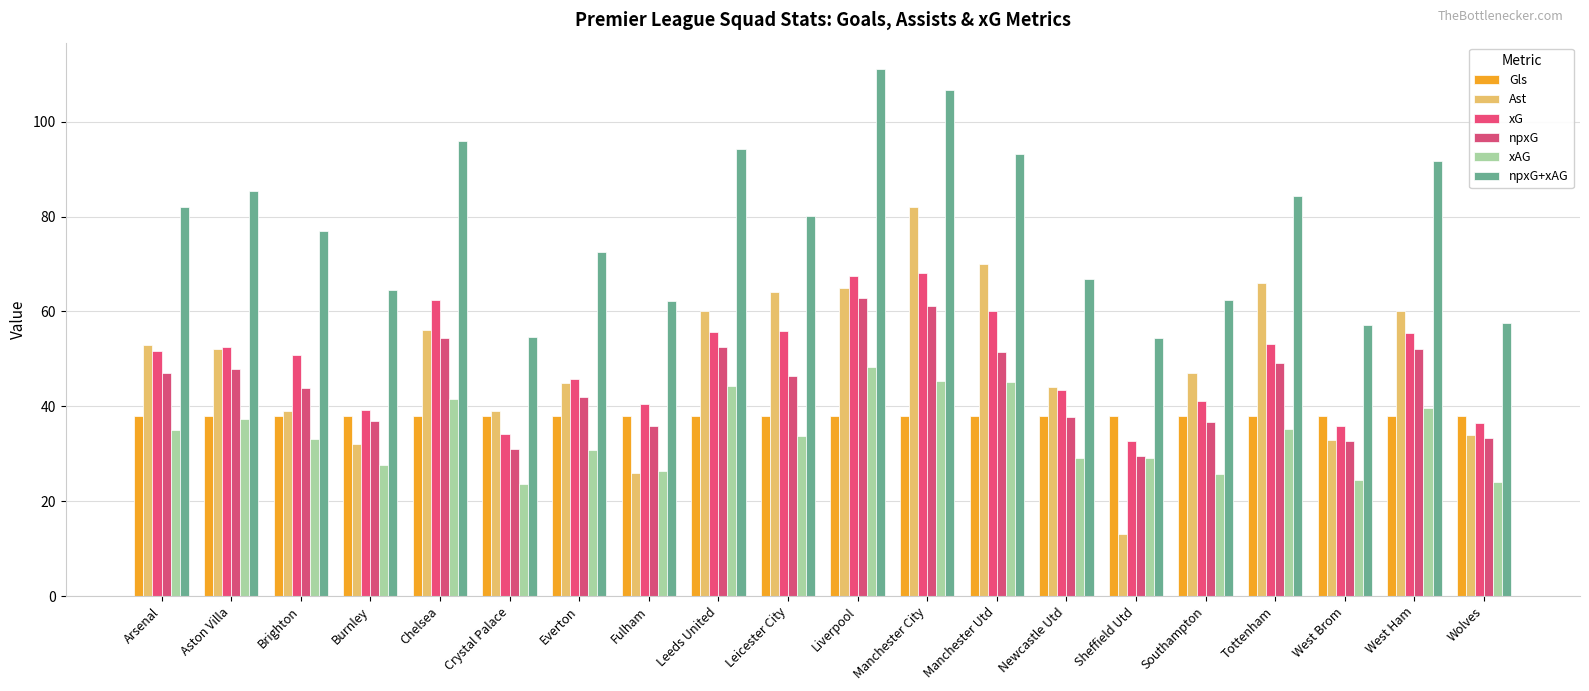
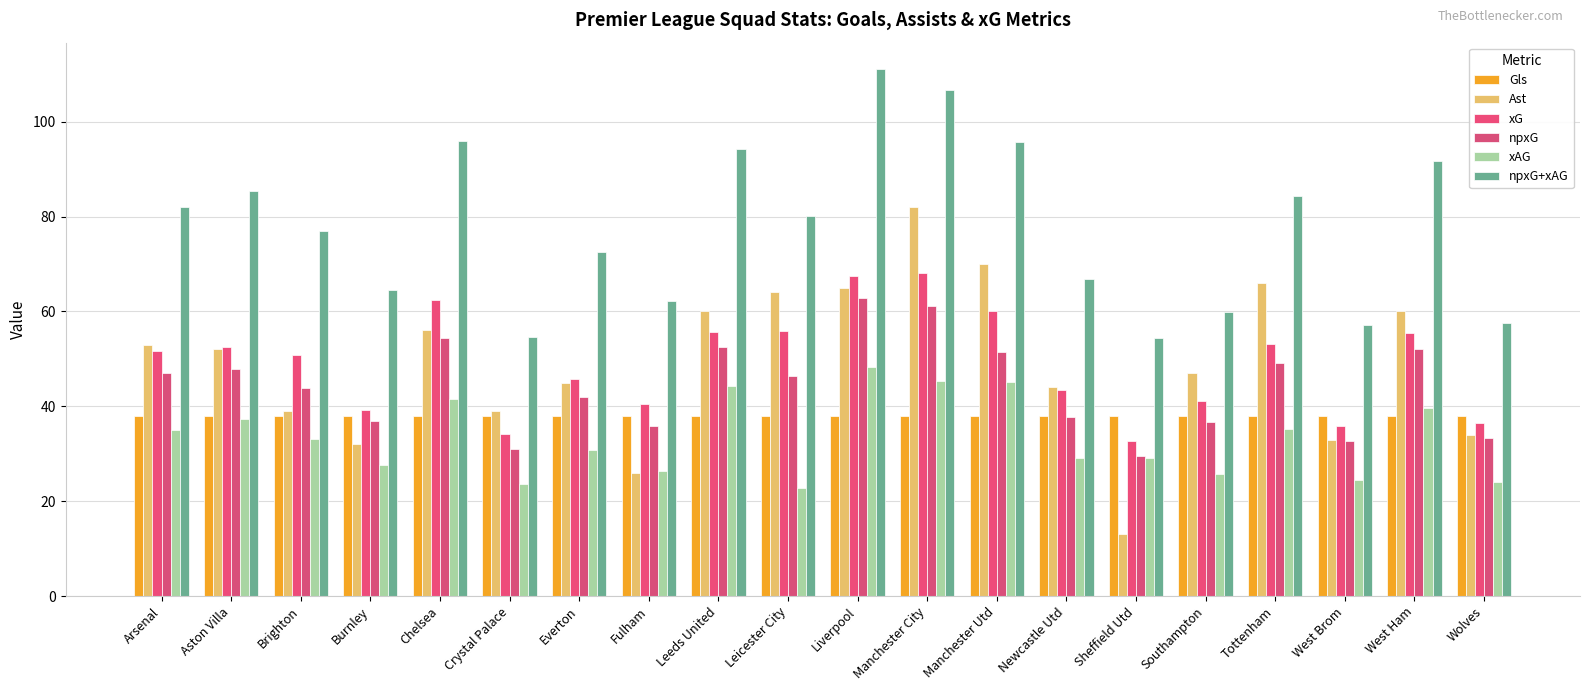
  {
    "Gls": {
      "Arsenal": 38,
      "Aston Villa": 38,
      "Brighton": 38,
      "Burnley": 38,
      "Chelsea": 38,
      "Crystal Palace": 38,
      "Everton": 38,
      "Fulham": 38,
      "Leeds United": 38,
      "Leicester City": 38,
      "Liverpool": 38,
      "Manchester City": 38,
      "Manchester Utd": 38,
      "Newcastle Utd": 38,
      "Sheffield Utd": 38,
      "Southampton": 38,
      "Tottenham": 38,
      "West Brom": 38,
      "West Ham": 38,
      "Wolves": 38
    },
    "Ast": {
      "Arsenal": 53,
      "Aston Villa": 52,
      "Brighton": 39,
      "Burnley": 32,
      "Chelsea": 56,
      "Crystal Palace": 39,
      "Everton": 45,
      "Fulham": 26,
      "Leeds United": 60,
      "Leicester City": 64,
      "Liverpool": 65,
      "Manchester City": 82,
      "Manchester Utd": 70,
      "Newcastle Utd": 44,
      "Sheffield Utd": 13,
      "Southampton": 47,
      "Tottenham": 66,
      "West Brom": 33,
      "West Ham": 60,
      "Wolves": 34
    },
    "xAG": {
      "Arsenal": 35,
      "Aston Villa": 37,
      "Brighton": 33,
      "Burnley": 28,
      "Chelsea": 42,
      "Crystal Palace": 24,
      "Everton": 31,
      "Fulham": 26,
      "Leeds United": 44,
-     "Leicester City": 34,
+     "Leicester City": 23,
      "Liverpool": 48,
      "Manchester City": 45,
      "Manchester Utd": 45,
      "Newcastle Utd": 29,
      "Sheffield Utd": 29,
      "Southampton": 26,
      "Tottenham": 35,
      "West Brom": 24,
      "West Ham": 40,
      "Wolves": 24
    },
    "npxG+xAG": {
      "Arsenal": 82,
      "Aston Villa": 85,
      "Brighton": 77,
      "Burnley": 65,
      "Chelsea": 96,
      "Crystal Palace": 55,
      "Everton": 73,
      "Fulham": 62,
      "Leeds United": 94,
      "Leicester City": 80,
      "Liverpool": 111,
      "Manchester City": 107,
-     "Manchester Utd": 93,
+     "Manchester Utd": 96,
      "Newcastle Utd": 67,
      "Sheffield Utd": 54,
-     "Southampton": 63,
+     "Southampton": 60,
      "Tottenham": 84,
      "West Brom": 57,
      "West Ham": 92,
      "Wolves": 58
    }
  }
